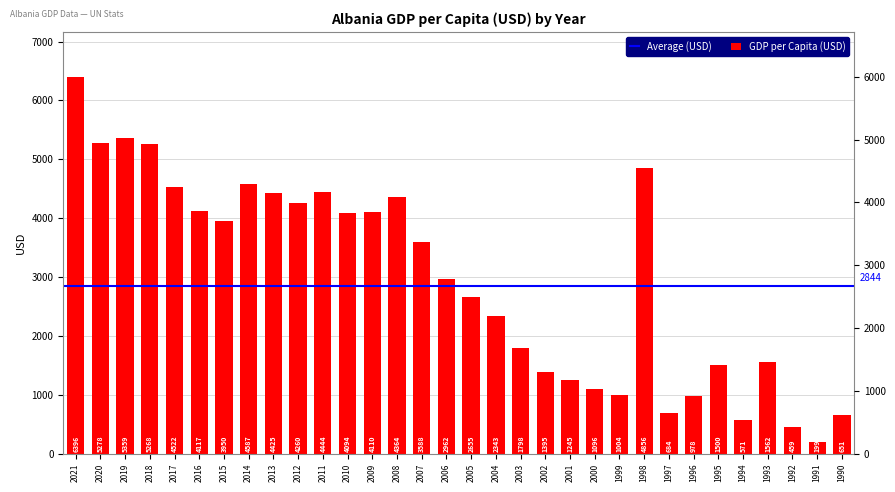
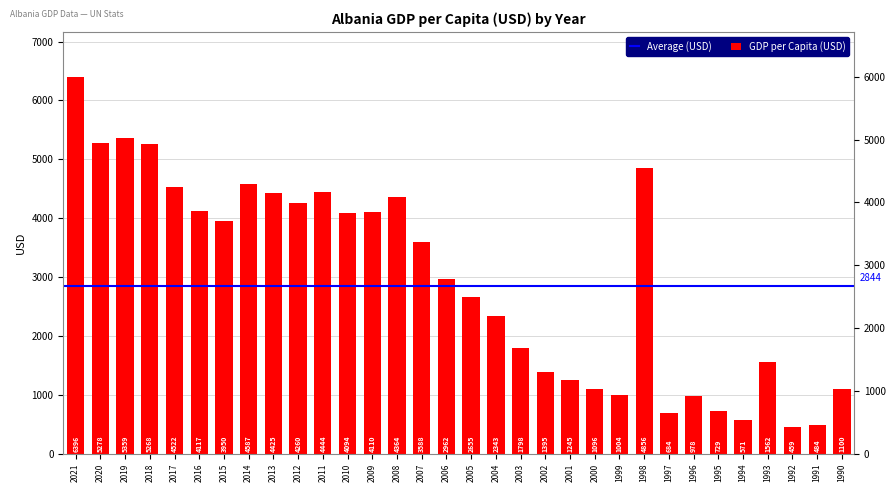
  {
    "2021": 6396,
    "2020": 5278,
    "2019": 5359,
    "2018": 5268,
    "2017": 4522,
    "2016": 4117,
    "2015": 3950,
    "2014": 4587,
    "2013": 4425,
    "2012": 4260,
    "2011": 4444,
    "2010": 4094,
    "2009": 4110,
    "2008": 4364,
    "2007": 3588,
    "2006": 2962,
    "2005": 2655,
    "2004": 2343,
    "2003": 1798,
    "2002": 1395,
    "2001": 1245,
    "2000": 1096,
    "1999": 1004,
    "1998": 4856,
    "1997": 684,
    "1996": 978,
-   "1995": 1500,
+   "1995": 729,
    "1994": 571,
    "1993": 1562,
    "1992": 459,
-   "1991": 199,
-   "1990": 651
+   "1991": 484,
+   "1990": 1100
  }
